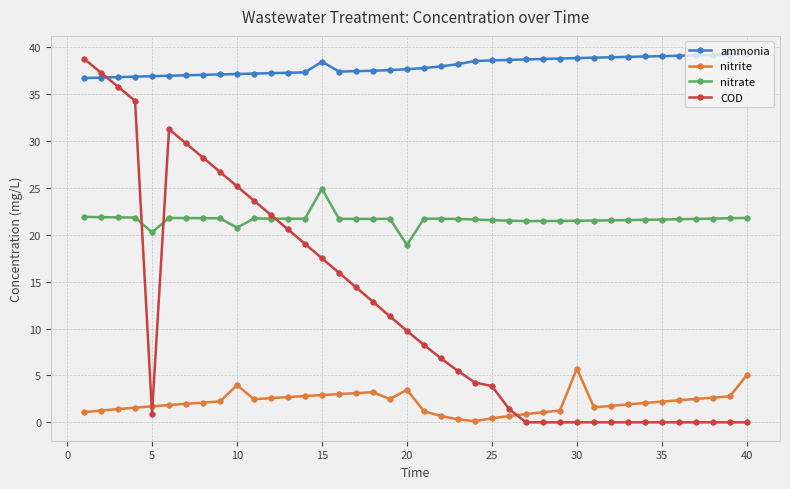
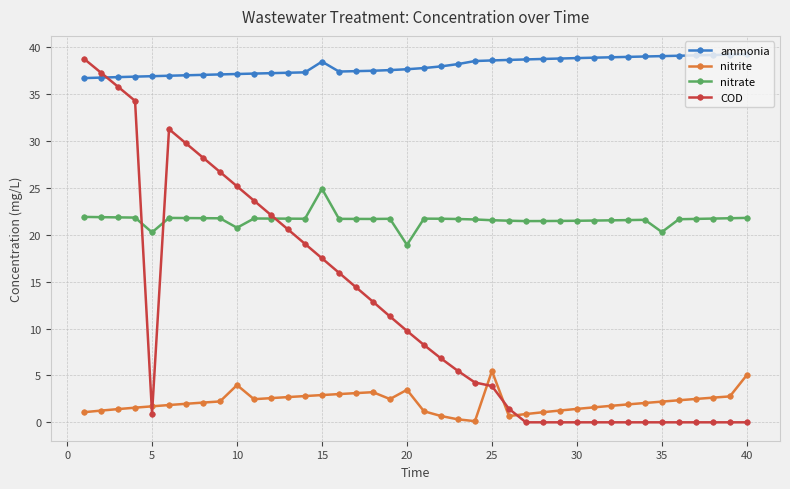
  {
    "ammonia": {
      "5": 37,
      "10": 37,
      "15": 38,
      "20": 38,
      "25": 39,
      "30": 39,
      "35": 39
    },
    "nitrite": {
      "5": 2,
      "10": 4,
      "15": 3,
      "20": 3,
-     "25": 0,
-     "30": 6,
+     "25": 5,
+     "30": 1,
      "35": 2,
      "40": 5
    },
    "nitrate": {
      "5": 20,
      "10": 21,
      "15": 25,
      "20": 19,
      "25": 22,
      "30": 21,
-     "35": 22,
+     "35": 20,
      "40": 22
    },
    "COD": {
      "5": 1,
      "10": 25,
      "15": 17,
      "20": 10,
      "25": 4,
      "30": 0,
      "35": 0,
      "40": 0
    }
  }
